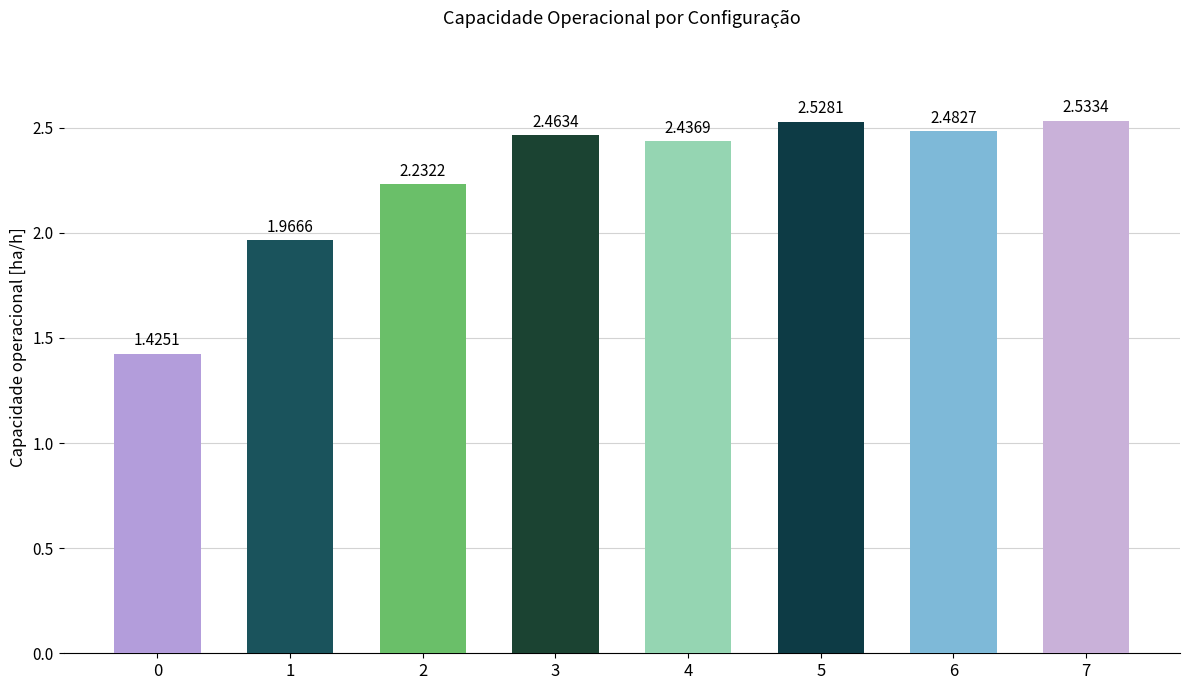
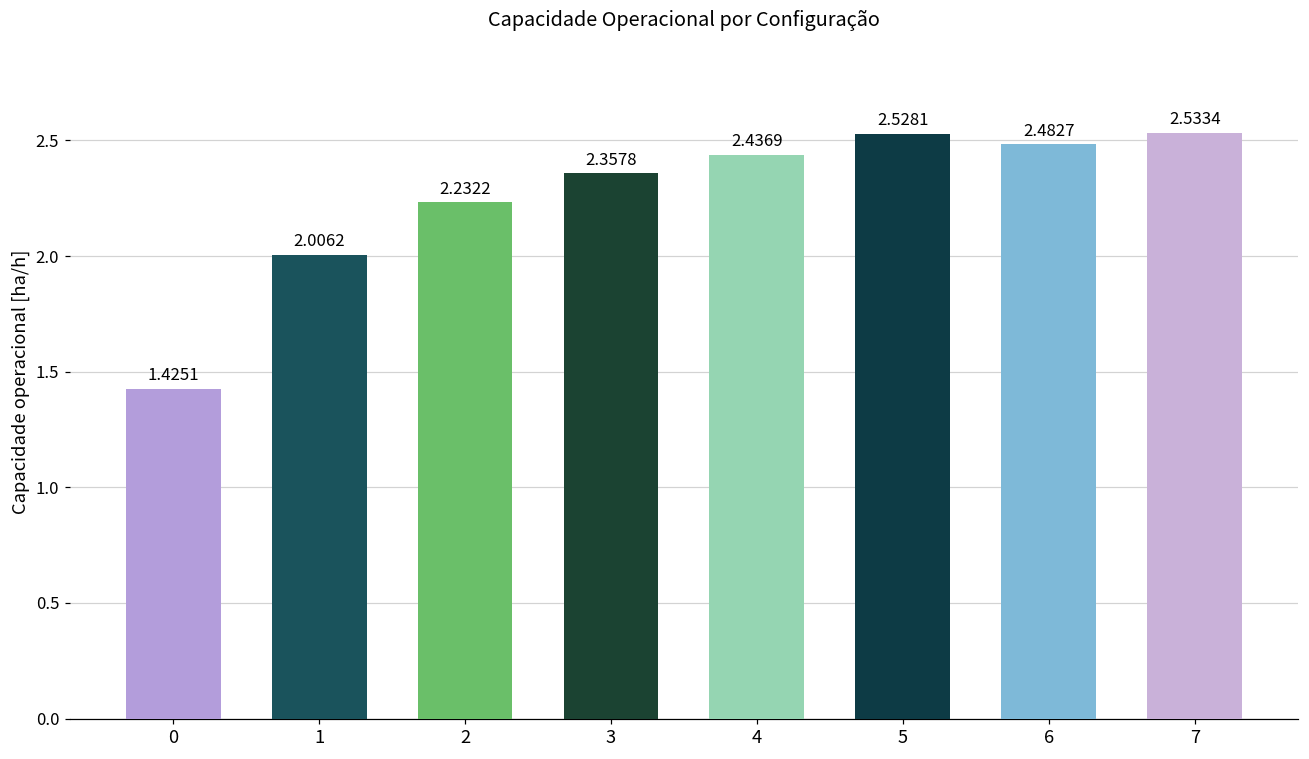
  {
    "0": 1.4251,
-   "1": 1.9666,
+   "1": 2.0062,
    "2": 2.2322,
-   "3": 2.4634,
+   "3": 2.3578,
    "4": 2.4369,
    "5": 2.5281,
    "6": 2.4827,
    "7": 2.5334
  }
